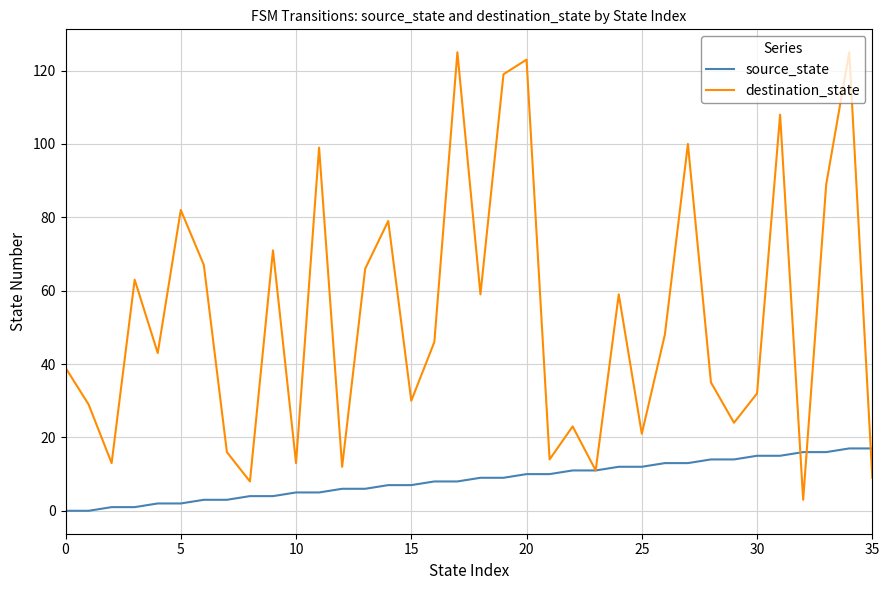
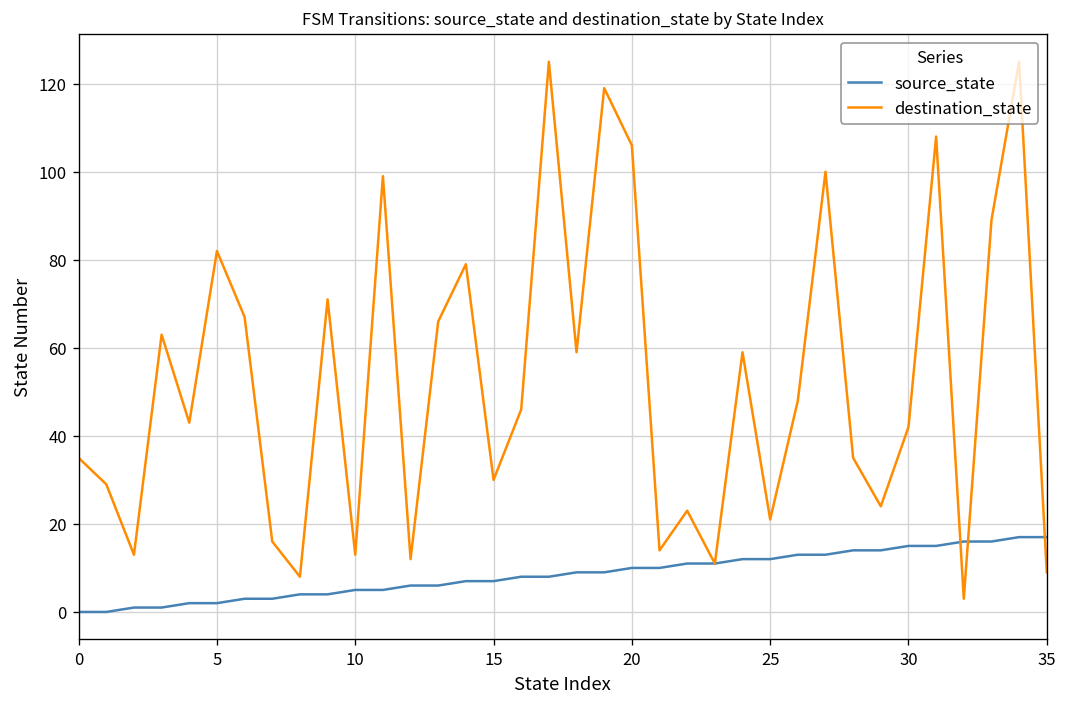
  {
    "source_state": {
      "0": 0,
      "5": 2,
      "10": 5,
      "15": 7,
      "20": 10,
      "25": 12,
      "30": 15,
      "35": 17
    },
    "destination_state": {
-     "0": 39,
+     "0": 35,
      "5": 82,
      "10": 13,
      "15": 30,
-     "20": 123,
+     "20": 106,
      "25": 21,
-     "30": 32,
+     "30": 42,
      "35": 9
    }
  }
